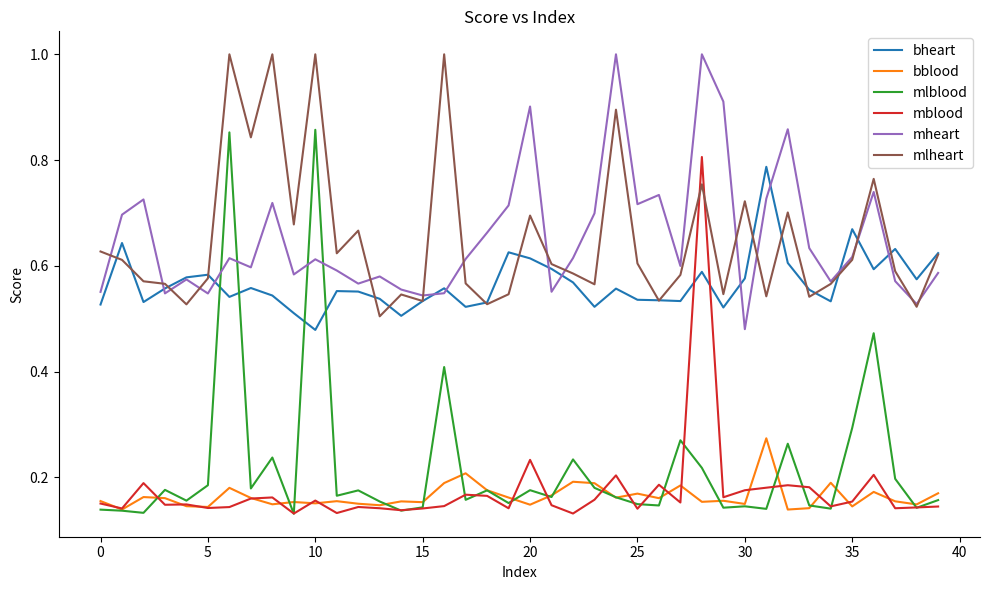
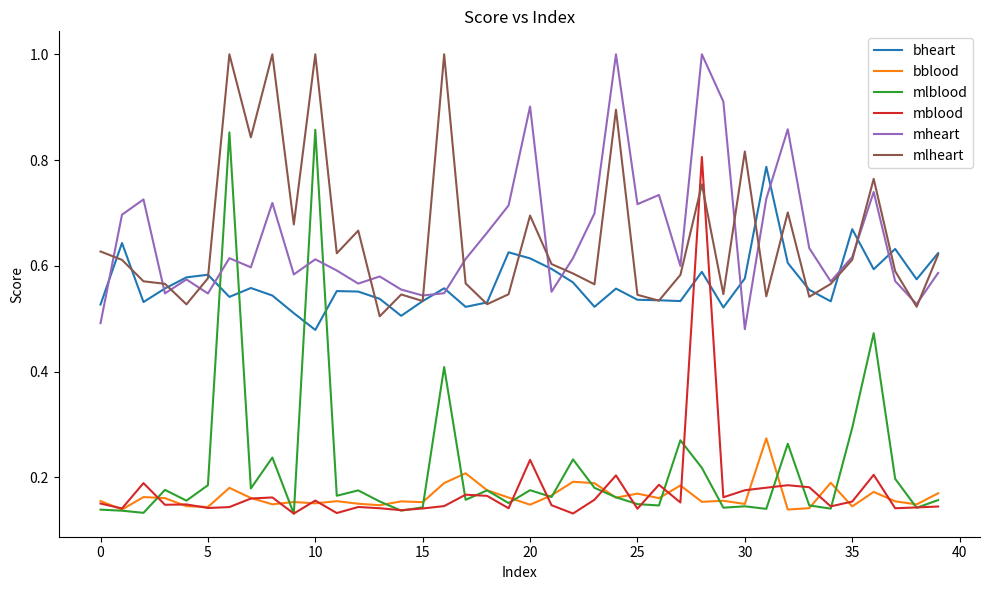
  {
    "bheart": {
      "0": 0.53,
      "5": 0.58,
      "10": 0.48,
      "20": 0.61,
      "25": 0.54,
      "30": 0.58,
      "35": 0.67
    },
    "bblood": {
      "10": 0.15,
      "15": 0.15,
      "20": 0.15,
      "25": 0.17,
      "35": 0.15
    },
    "mlblood": {
      "0": 0.14,
      "5": 0.19,
      "10": 0.86,
      "20": 0.18,
      "25": 0.15,
      "35": 0.29
    },
    "mblood": {
      "10": 0.16,
      "20": 0.23,
      "25": 0.14,
      "30": 0.18,
      "35": 0.15
    },
    "mheart": {
-     "0": 0.55,
+     "0": 0.49,
      "5": 0.55,
      "10": 0.61,
      "15": 0.54,
      "20": 0.90,
      "25": 0.72,
      "30": 0.48,
      "35": 0.62
    },
    "mlheart": {
      "0": 0.63,
      "5": 0.58,
      "10": 1.00,
      "20": 0.70,
-     "25": 0.60,
-     "30": 0.72,
+     "25": 0.55,
+     "30": 0.82,
      "35": 0.61
    }
  }
